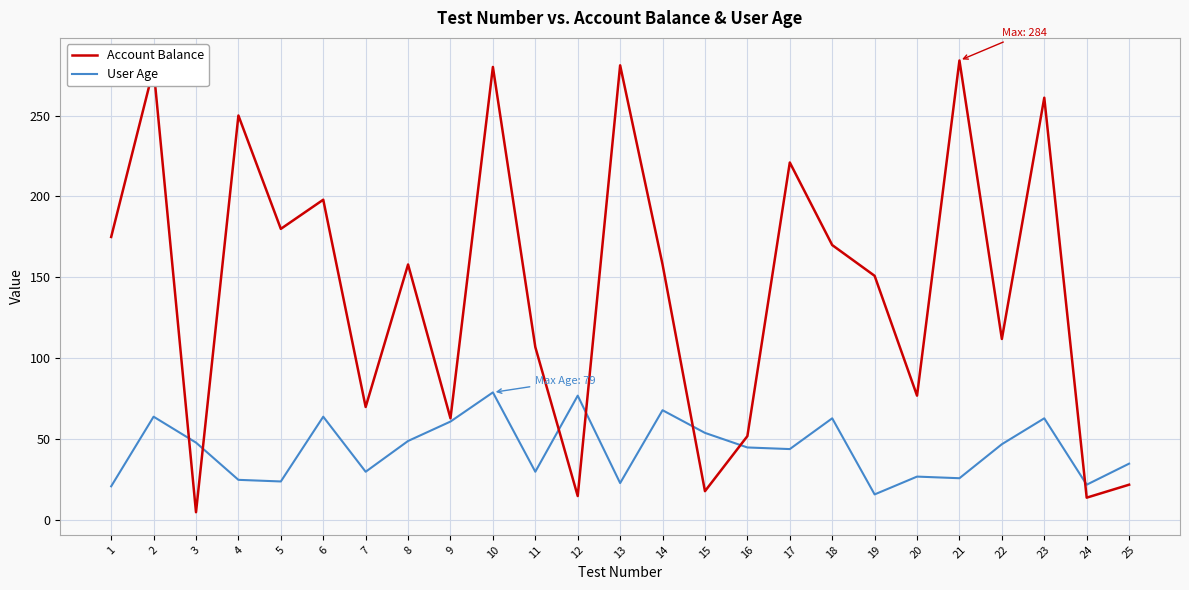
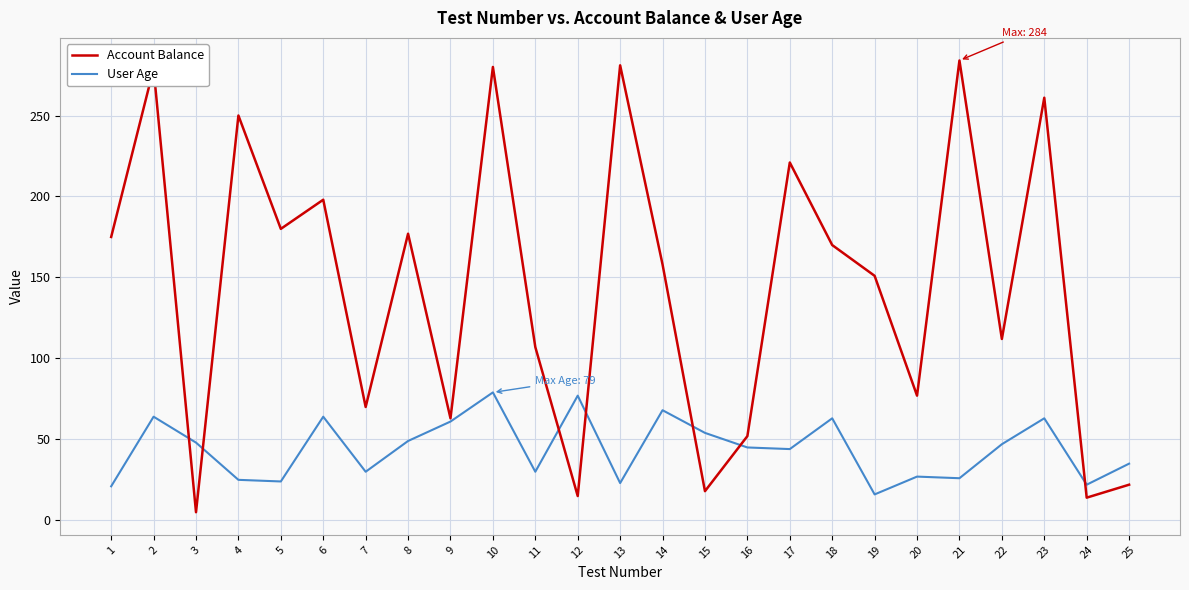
  {
    "Account Balance": {
      "1": 175,
      "3": 5,
      "4": 250,
      "5": 180,
      "6": 198,
      "7": 70,
-     "8": 158,
+     "8": 177,
      "9": 63,
      "10": 280,
      "11": 107,
      "12": 15,
      "13": 281,
      "14": 158,
      "15": 18,
      "16": 52,
      "17": 221,
      "18": 170,
      "19": 151,
      "20": 77,
      "22": 112,
      "23": 261,
      "24": 14,
      "25": 22
    },
    "User Age": {
      "10": 79
    }
  }
